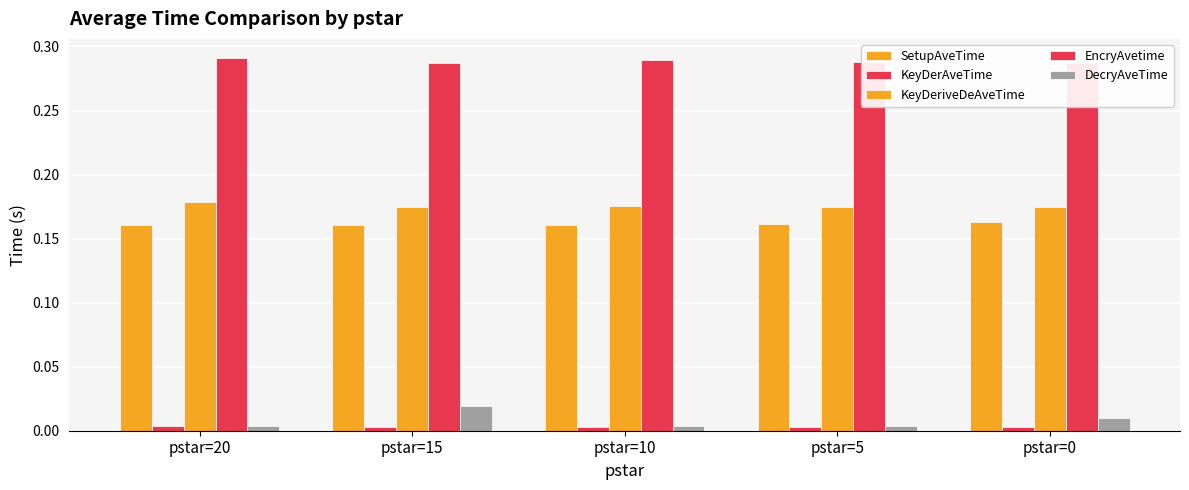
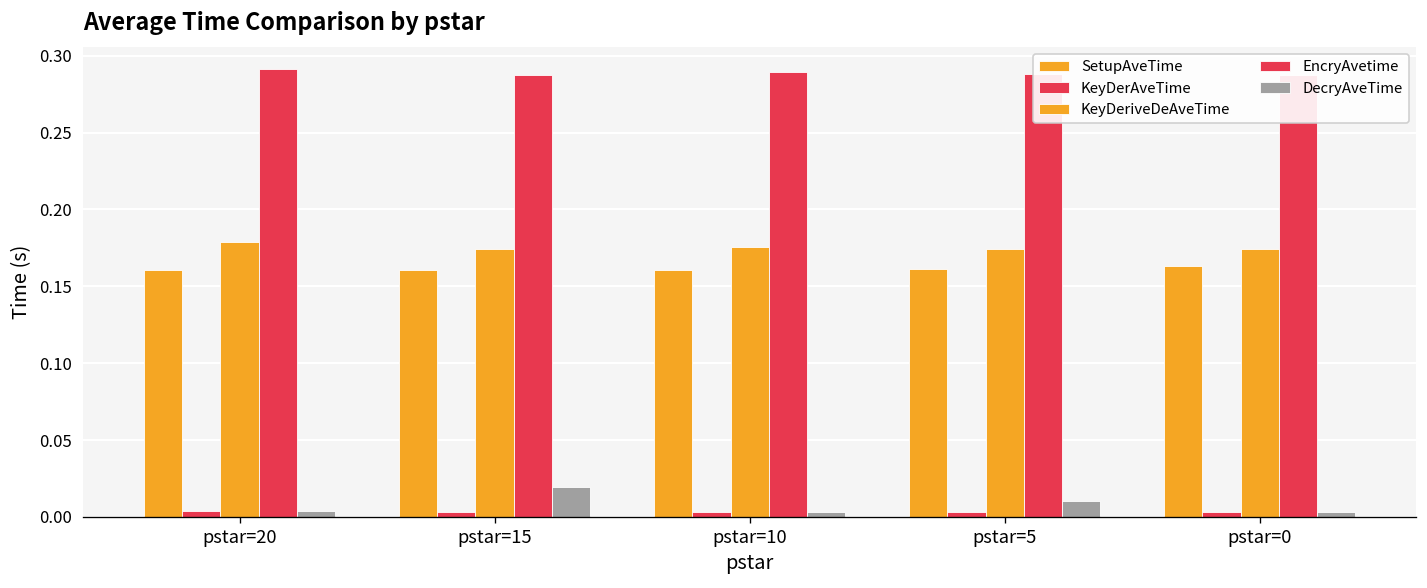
  {
    "DecryAveTime": {
      "pstar=20": 0.004,
      "pstar=15": 0.019,
      "pstar=10": 0.003,
-     "pstar=5": 0.004,
-     "pstar=0": 0.010
+     "pstar=5": 0.010,
+     "pstar=0": 0.003
    }
  }
